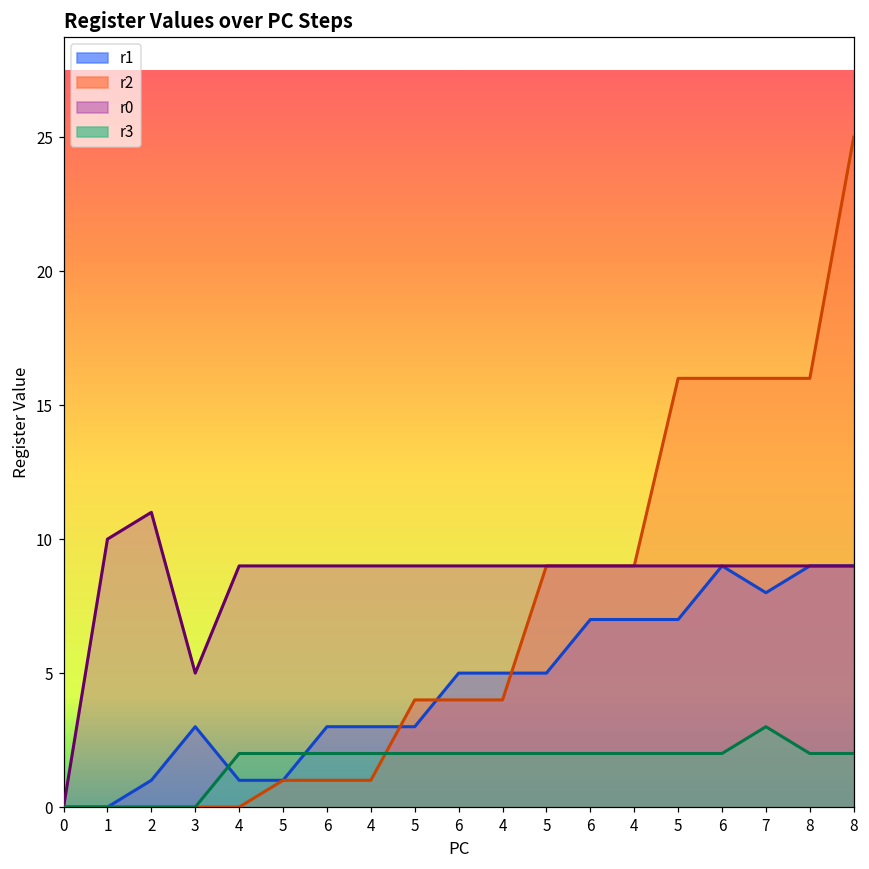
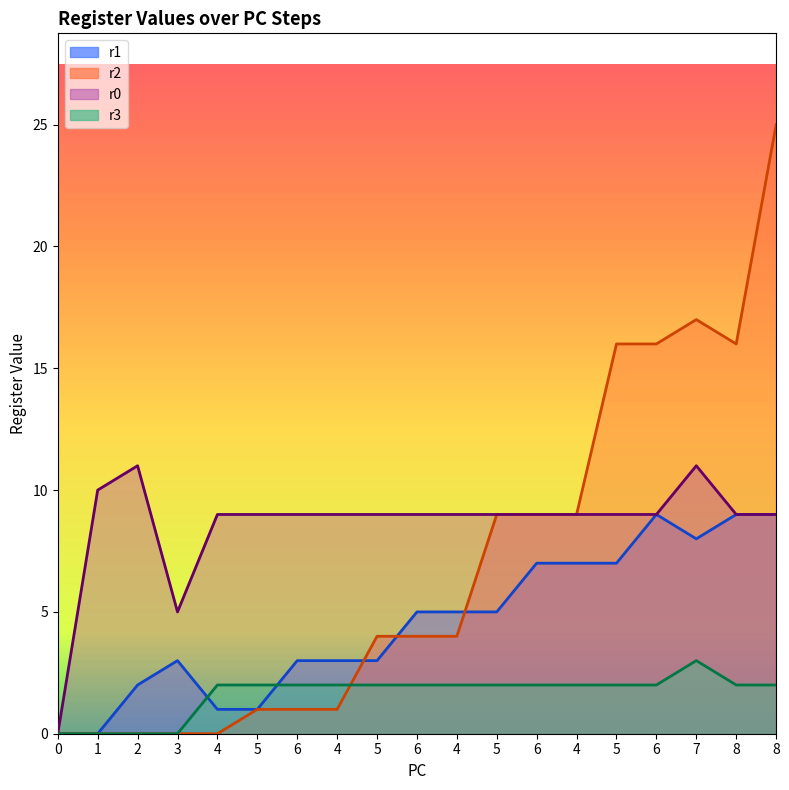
  {
    "r1": {
-     "2": 1,
+     "2": 2,
      "3": 3,
      "7": 8
    },
    "r2": {
-     "7": 16
+     "7": 17
    },
    "r0": {
      "1": 10,
      "2": 11,
      "3": 5,
-     "7": 9
+     "7": 11
    },
    "r3": {
      "7": 3
    }
  }
